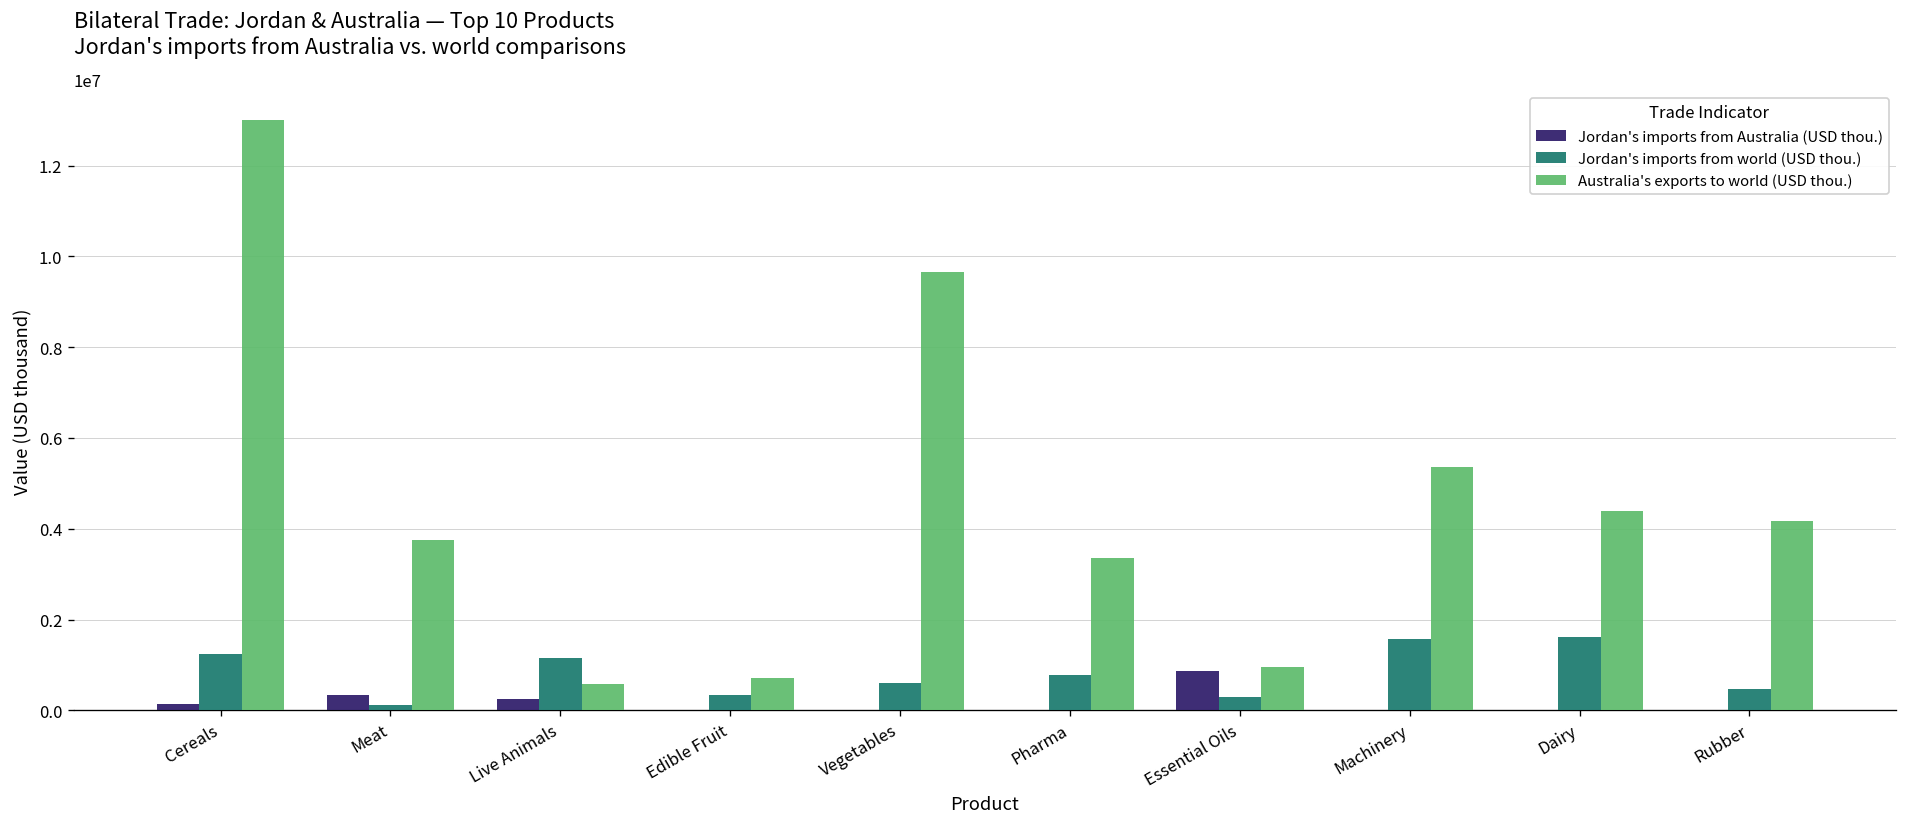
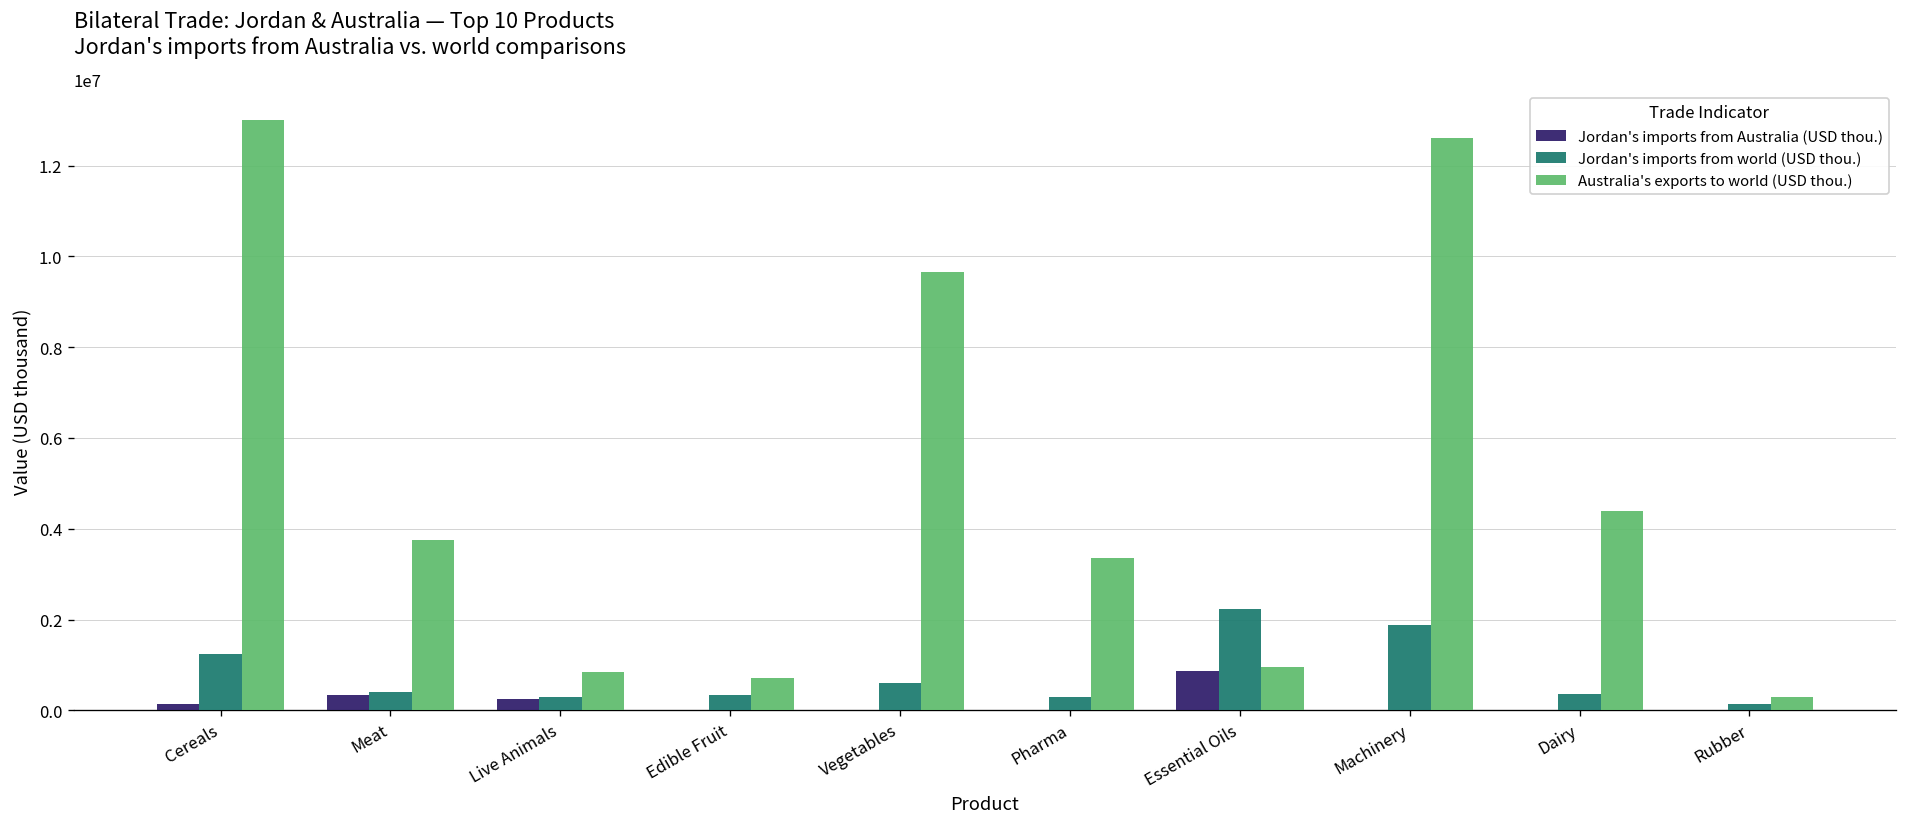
  {
    "Jordan's imports from Australia (USD thou.)": {
      "Cereals": 100000,
      "Meat": 300000,
      "Live Animals": 300000,
      "Essential Oils": 900000
    },
    "Jordan's imports from world (USD thou.)": {
      "Cereals": 1200000,
-     "Meat": 100000,
-     "Live Animals": 1200000,
+     "Meat": 400000,
+     "Live Animals": 300000,
      "Edible Fruit": 300000,
      "Vegetables": 600000,
-     "Pharma": 800000,
-     "Essential Oils": 300000,
-     "Machinery": 1600000,
-     "Dairy": 1600000,
-     "Rubber": 500000
+     "Pharma": 300000,
+     "Essential Oils": 2200000,
+     "Machinery": 1900000,
+     "Dairy": 400000,
+     "Rubber": 100000
    },
    "Australia's exports to world (USD thou.)": {
      "Cereals": 13000000,
      "Meat": 3700000,
-     "Live Animals": 600000,
+     "Live Animals": 800000,
      "Edible Fruit": 700000,
      "Vegetables": 9600000,
      "Pharma": 3300000,
      "Essential Oils": 900000,
-     "Machinery": 5400000,
+     "Machinery": 12600000,
      "Dairy": 4400000,
-     "Rubber": 4200000
+     "Rubber": 300000
    }
  }
